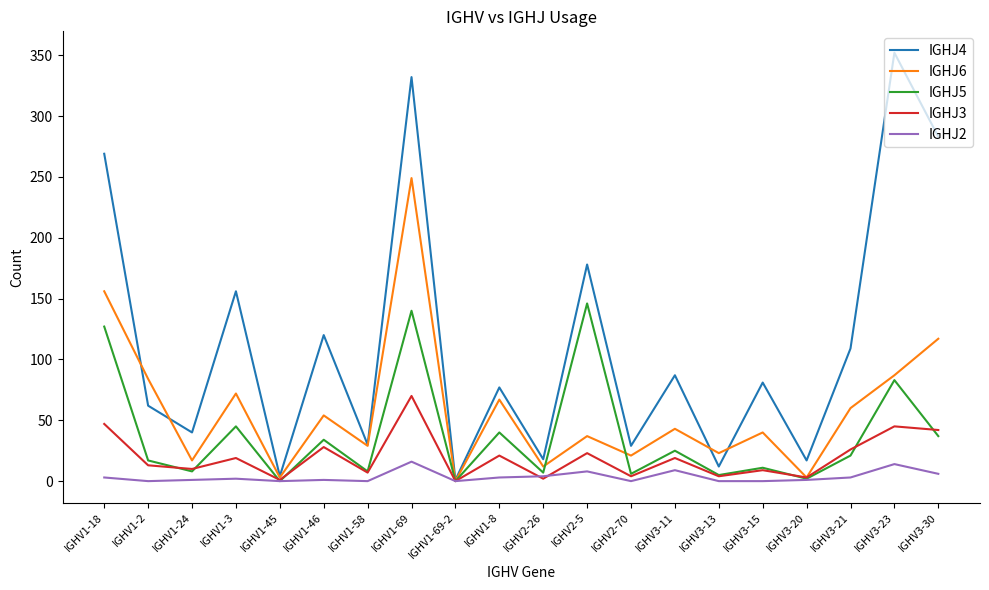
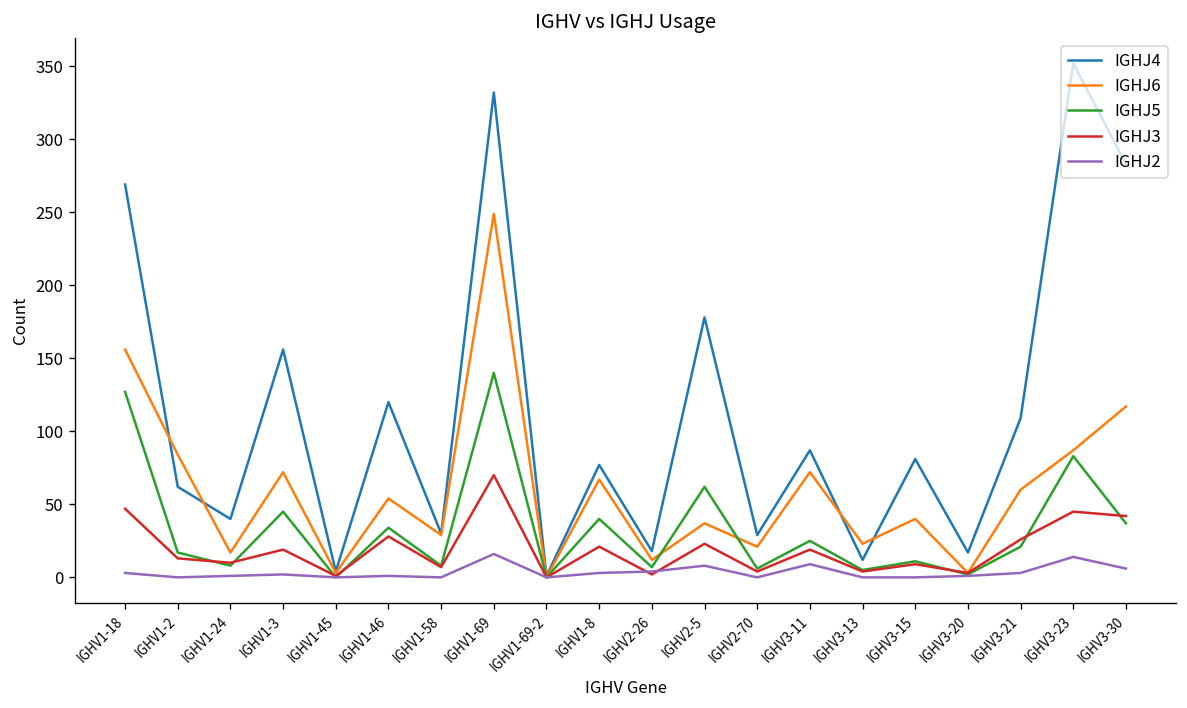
  {
    "IGHJ4": {
      "IGHV1-18": 269,
      "IGHV1-2": 62,
      "IGHV1-24": 40,
      "IGHV1-3": 156,
      "IGHV1-46": 120,
      "IGHV1-69": 332,
      "IGHV1-8": 77,
      "IGHV2-26": 18,
      "IGHV2-5": 178,
      "IGHV2-70": 29,
      "IGHV3-11": 87,
      "IGHV3-13": 12,
      "IGHV3-15": 81,
      "IGHV3-20": 17,
      "IGHV3-21": 109
    },
    "IGHJ6": {
      "IGHV1-18": 156,
      "IGHV1-2": 84,
      "IGHV1-24": 17,
      "IGHV1-3": 72,
      "IGHV1-46": 54,
      "IGHV1-69": 249,
      "IGHV1-8": 67,
      "IGHV2-26": 12,
      "IGHV2-5": 37,
      "IGHV2-70": 21,
-     "IGHV3-11": 43,
+     "IGHV3-11": 72,
      "IGHV3-13": 23,
      "IGHV3-15": 40,
      "IGHV3-21": 60,
      "IGHV3-23": 87,
      "IGHV3-30": 117
    },
    "IGHJ5": {
      "IGHV1-18": 127,
      "IGHV1-2": 17,
      "IGHV1-3": 45,
      "IGHV1-46": 34,
      "IGHV1-69": 140,
      "IGHV1-8": 40,
      "IGHV2-26": 7,
-     "IGHV2-5": 146,
+     "IGHV2-5": 62,
      "IGHV3-11": 25,
      "IGHV3-21": 21,
      "IGHV3-23": 83,
      "IGHV3-30": 37
    },
    "IGHJ3": {
      "IGHV1-18": 47,
      "IGHV1-2": 13,
      "IGHV1-3": 19,
      "IGHV1-46": 28,
      "IGHV1-69": 70,
      "IGHV1-8": 21,
      "IGHV2-5": 23,
      "IGHV3-11": 19,
      "IGHV3-21": 26,
      "IGHV3-23": 45,
      "IGHV3-30": 42
    },
    "IGHJ2": {
      "IGHV1-18": 3,
      "IGHV1-2": 0,
      "IGHV1-24": 1,
      "IGHV1-3": 2,
      "IGHV1-46": 1,
      "IGHV1-58": 0,
      "IGHV1-69": 16,
      "IGHV1-8": 3,
      "IGHV2-5": 8,
      "IGHV2-70": 0,
      "IGHV3-11": 9,
      "IGHV3-13": 0,
      "IGHV3-15": 0,
      "IGHV3-21": 3,
      "IGHV3-23": 14,
      "IGHV3-30": 6
    }
  }
